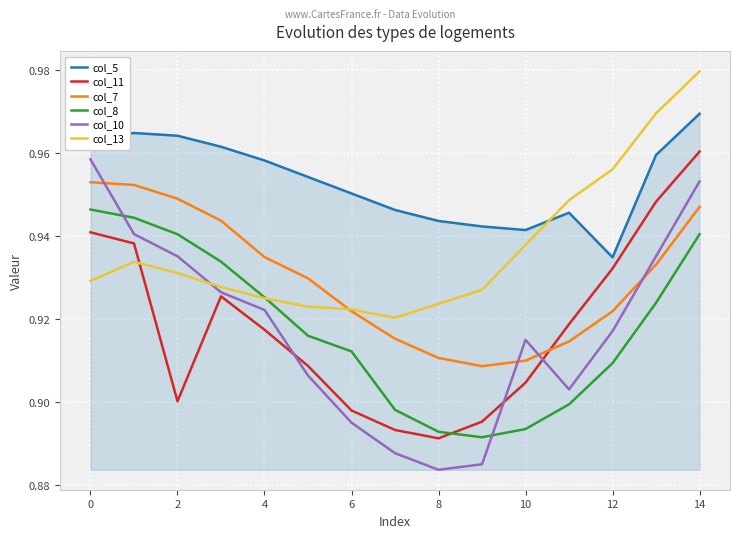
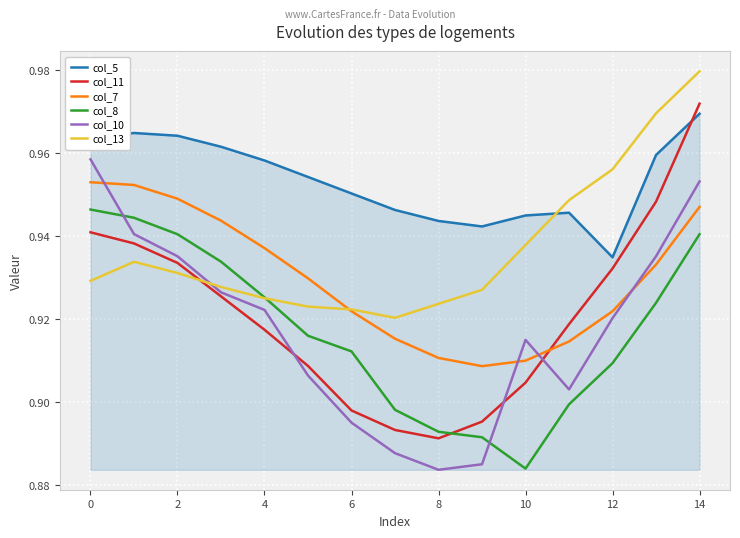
  {
    "col_5": {
      "2": 0.964,
      "4": 0.958,
      "6": 0.950,
      "8": 0.944,
-     "10": 0.942,
+     "10": 0.945,
      "12": 0.935,
      "14": 0.970
    },
    "col_11": {
      "0": 0.941,
-     "2": 0.900,
+     "2": 0.934,
      "4": 0.918,
      "6": 0.898,
      "8": 0.891,
      "10": 0.905,
      "12": 0.932,
-     "14": 0.960
+     "14": 0.972
    },
    "col_7": {
      "0": 0.953,
      "2": 0.949,
-     "4": 0.935,
+     "4": 0.937,
      "8": 0.911,
      "10": 0.910,
      "12": 0.922,
      "14": 0.947
    },
    "col_8": {
      "0": 0.946,
      "2": 0.941,
      "6": 0.912,
      "8": 0.893,
-     "10": 0.894,
+     "10": 0.884,
      "12": 0.909,
      "14": 0.941
    },
    "col_10": {
      "0": 0.959,
      "2": 0.935,
      "4": 0.922,
      "6": 0.895,
      "8": 0.884,
      "10": 0.915,
-     "12": 0.917,
+     "12": 0.920,
      "14": 0.953
    },
    "col_13": {
      "0": 0.929,
      "2": 0.931,
      "8": 0.924,
      "10": 0.938,
      "12": 0.956,
      "14": 0.980
    }
  }
